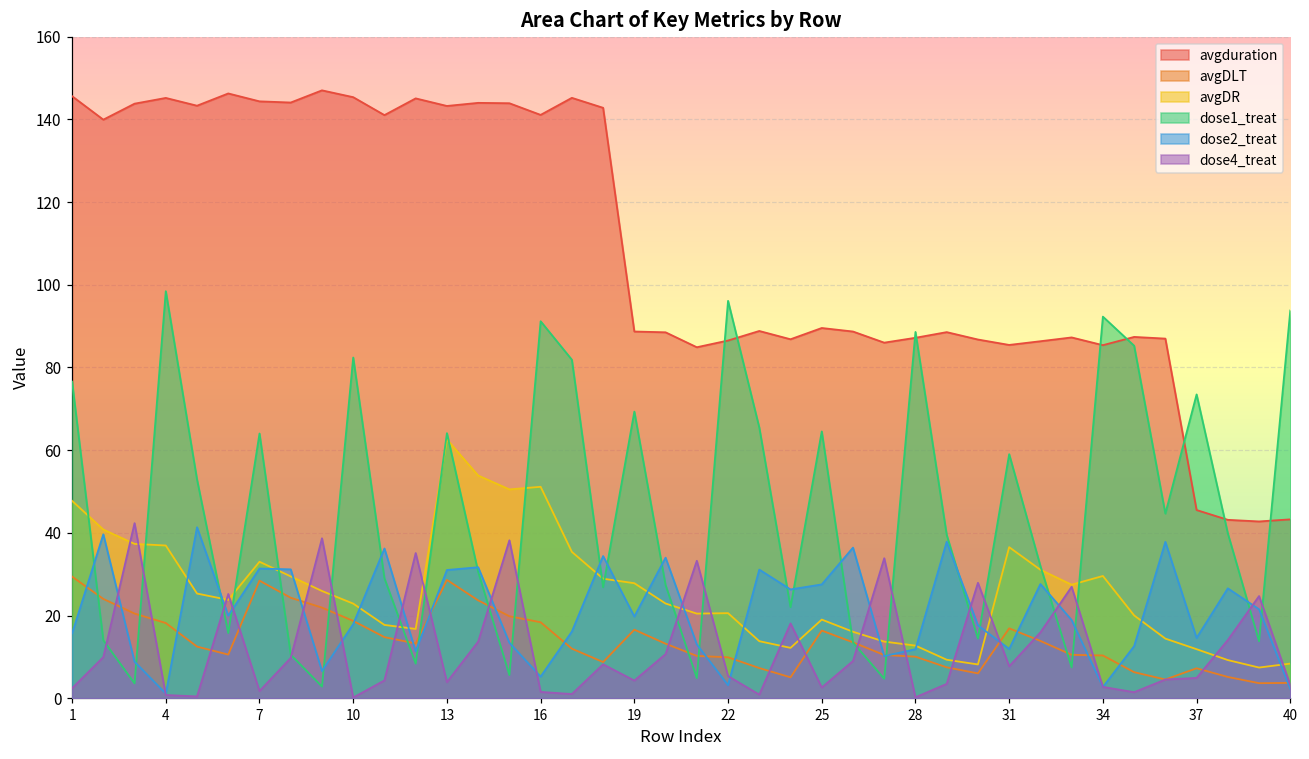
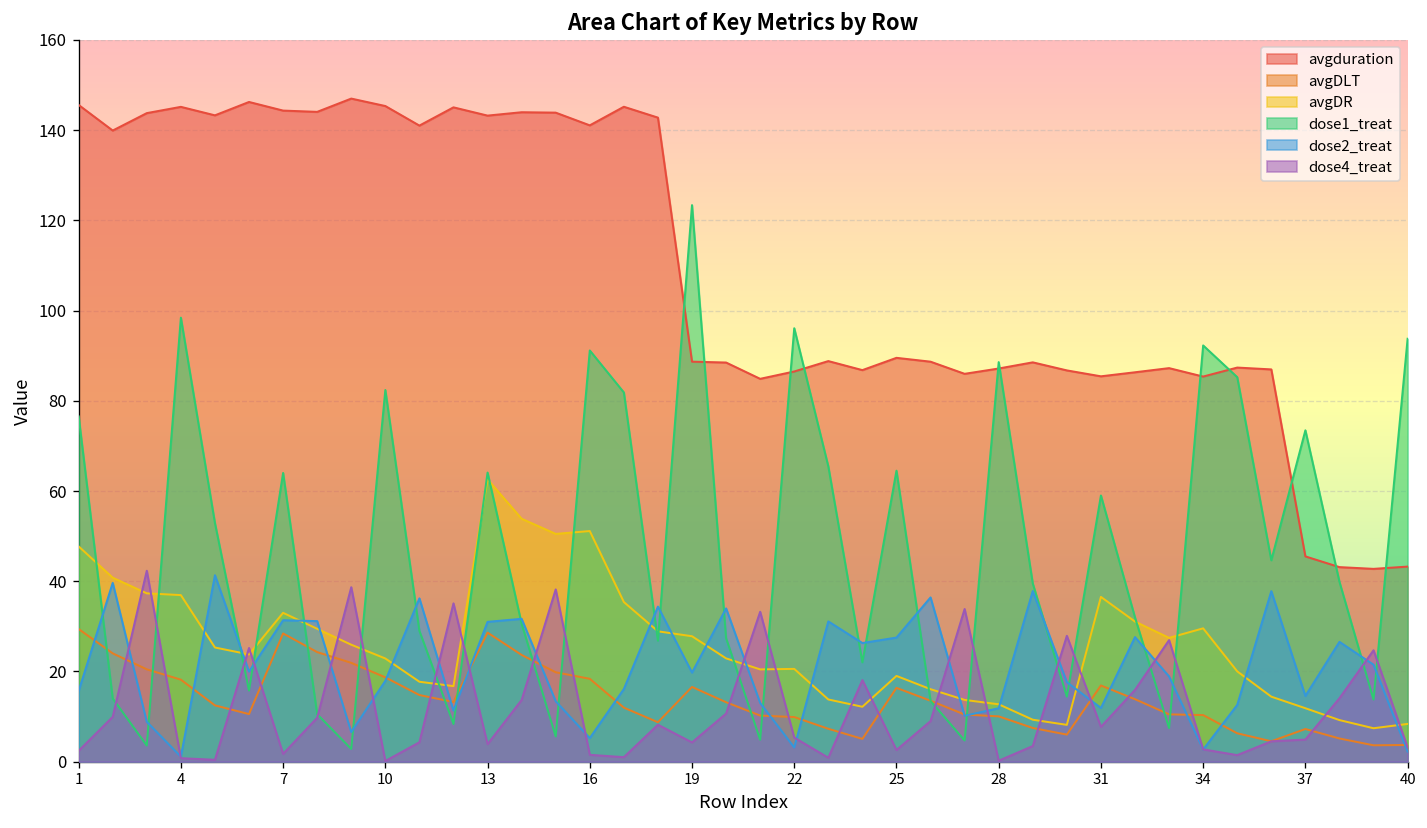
  {
    "avgDR": {
      "1": 48,
      "4": 37,
      "7": 33,
      "10": 23,
      "13": 63,
      "16": 51,
      "19": 28,
      "22": 21,
      "25": 19,
      "28": 13,
      "31": 37,
      "34": 30,
      "37": 12,
      "40": 8
    },
    "dose1_treat": {
      "1": 77,
      "4": 98,
      "7": 64,
      "10": 82,
      "13": 64,
      "16": 91,
-     "19": 69,
+     "19": 123,
      "22": 96,
      "25": 65,
      "28": 89,
      "31": 59,
      "34": 92,
      "37": 73,
      "40": 94
    },
    "dose2_treat": {
      "1": 16,
      "7": 31,
      "10": 18,
      "13": 31,
      "16": 5,
      "19": 20,
      "22": 3,
      "25": 28,
      "28": 12,
      "31": 12,
      "37": 15,
      "40": 2
    },
    "dose4_treat": {
      "1": 2,
      "7": 2,
      "10": 0,
      "13": 4,
      "16": 2,
      "19": 4,
      "22": 5,
      "25": 3,
      "28": 0,
      "31": 8,
      "37": 5
    }
  }
